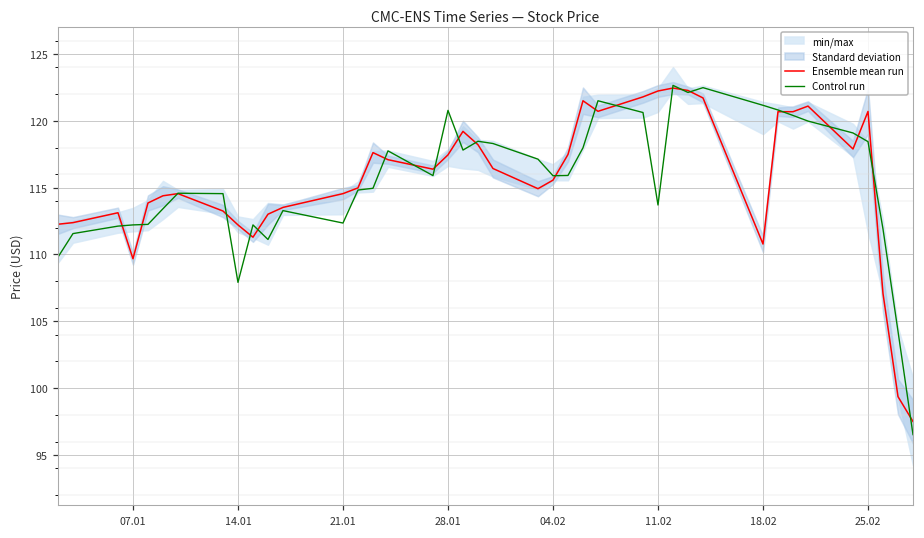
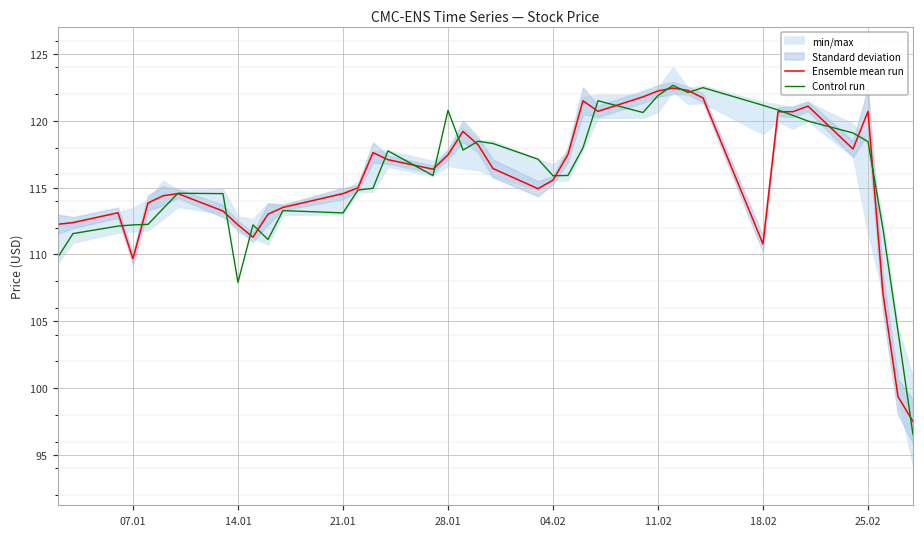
  {
    "Ensemble mean run": {
      "07.01": 109.7,
      "14.01": 112.2,
      "28.01": 117.5,
      "04.02": 115.6,
      "18.02": 110.8,
      "25.02": 120.7
    },
    "Control run": {
      "07.01": 112.2,
      "14.01": 107.9,
-     "21.01": 112.4,
+     "21.01": 113.1,
      "28.01": 120.8,
-     "11.02": 113.7,
+     "11.02": 121.9,
      "18.02": 121.2
    }
  }
